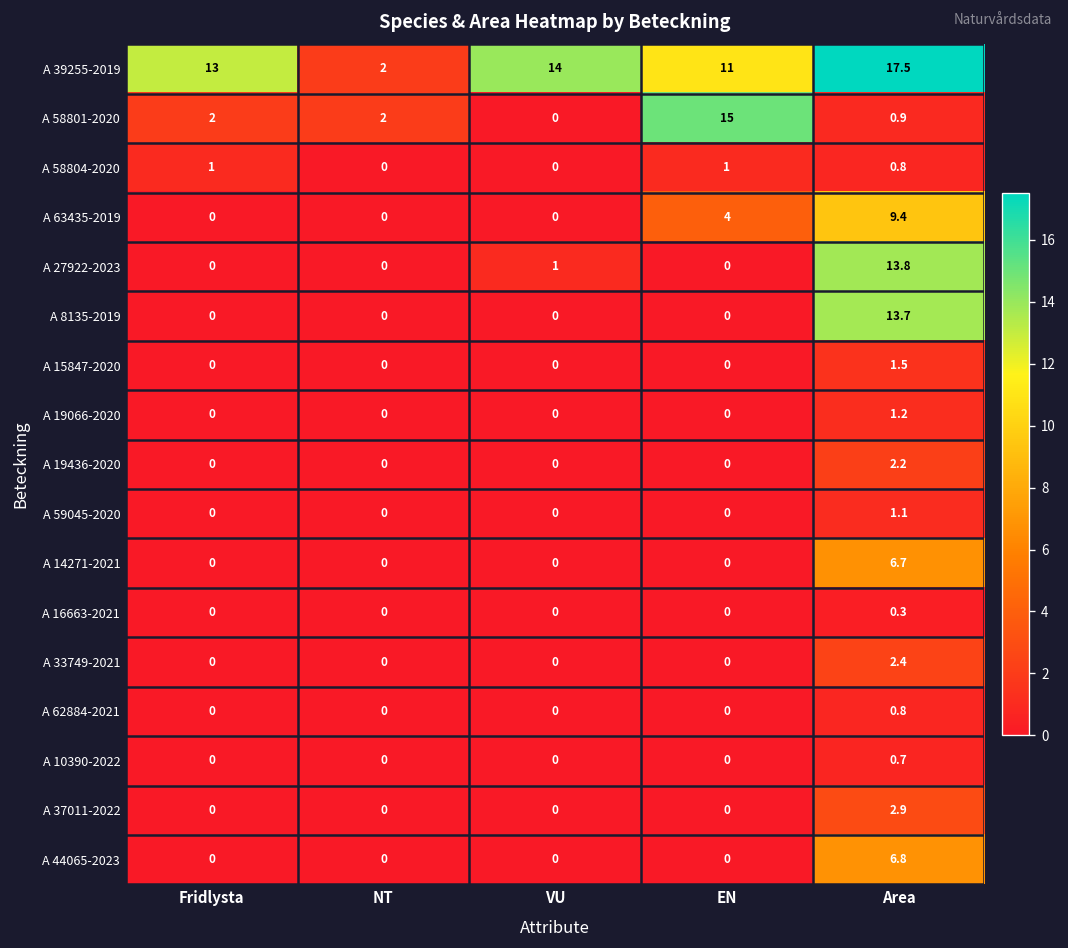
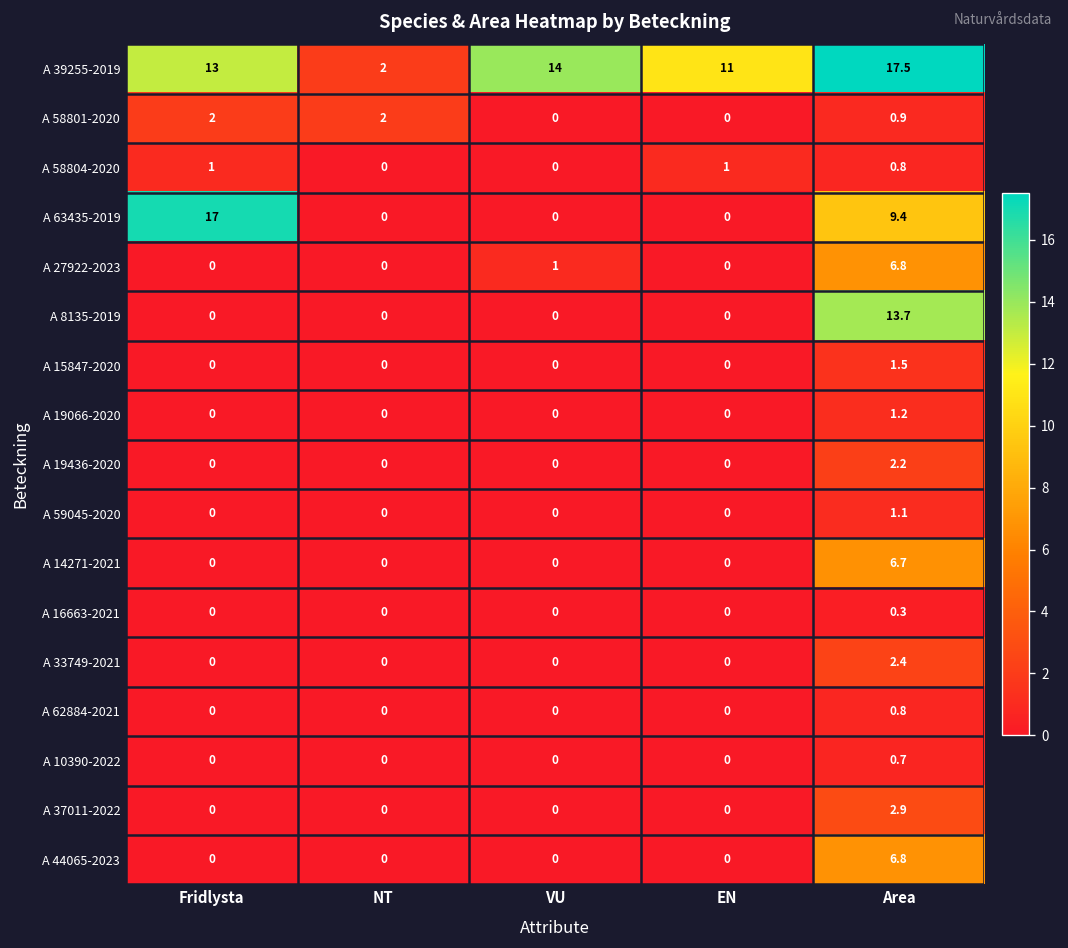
  {
    "A 39255-2019": {
      "Fridlysta": 13,
      "NT": 2,
      "VU": 14,
      "EN": 11,
      "Area": 17.5
    },
    "A 58801-2020": {
      "Fridlysta": 2,
      "NT": 2,
      "VU": 0,
-     "EN": 15,
+     "EN": 0,
      "Area": 0.9
    },
    "A 58804-2020": {
      "Fridlysta": 1,
      "NT": 0,
      "VU": 0,
      "EN": 1,
      "Area": 0.8
    },
    "A 63435-2019": {
-     "Fridlysta": 0,
+     "Fridlysta": 17,
      "NT": 0,
      "VU": 0,
-     "EN": 4,
+     "EN": 0,
      "Area": 9.4
    },
    "A 27922-2023": {
      "Fridlysta": 0,
      "NT": 0,
      "VU": 1,
      "EN": 0,
-     "Area": 13.8
+     "Area": 6.8
    },
    "A 8135-2019": {
      "Fridlysta": 0,
      "NT": 0,
      "VU": 0,
      "EN": 0,
      "Area": 13.7
    },
    "A 15847-2020": {
      "Fridlysta": 0,
      "NT": 0,
      "VU": 0,
      "EN": 0,
      "Area": 1.5
    },
    "A 19066-2020": {
      "Fridlysta": 0,
      "NT": 0,
      "VU": 0,
      "EN": 0,
      "Area": 1.2
    },
    "A 19436-2020": {
      "Fridlysta": 0,
      "NT": 0,
      "VU": 0,
      "EN": 0,
      "Area": 2.2
    },
    "A 59045-2020": {
      "Fridlysta": 0,
      "NT": 0,
      "VU": 0,
      "EN": 0,
      "Area": 1.1
    },
    "A 14271-2021": {
      "Fridlysta": 0,
      "NT": 0,
      "VU": 0,
      "EN": 0,
      "Area": 6.7
    },
    "A 16663-2021": {
      "Fridlysta": 0,
      "NT": 0,
      "VU": 0,
      "EN": 0,
      "Area": 0.3
    },
    "A 33749-2021": {
      "Fridlysta": 0,
      "NT": 0,
      "VU": 0,
      "EN": 0,
      "Area": 2.4
    },
    "A 62884-2021": {
      "Fridlysta": 0,
      "NT": 0,
      "VU": 0,
      "EN": 0,
      "Area": 0.8
    },
    "A 10390-2022": {
      "Fridlysta": 0,
      "NT": 0,
      "VU": 0,
      "EN": 0,
      "Area": 0.7
    },
    "A 37011-2022": {
      "Fridlysta": 0,
      "NT": 0,
      "VU": 0,
      "EN": 0,
      "Area": 2.9
    },
    "A 44065-2023": {
      "Fridlysta": 0,
      "NT": 0,
      "VU": 0,
      "EN": 0,
      "Area": 6.8
    }
  }
